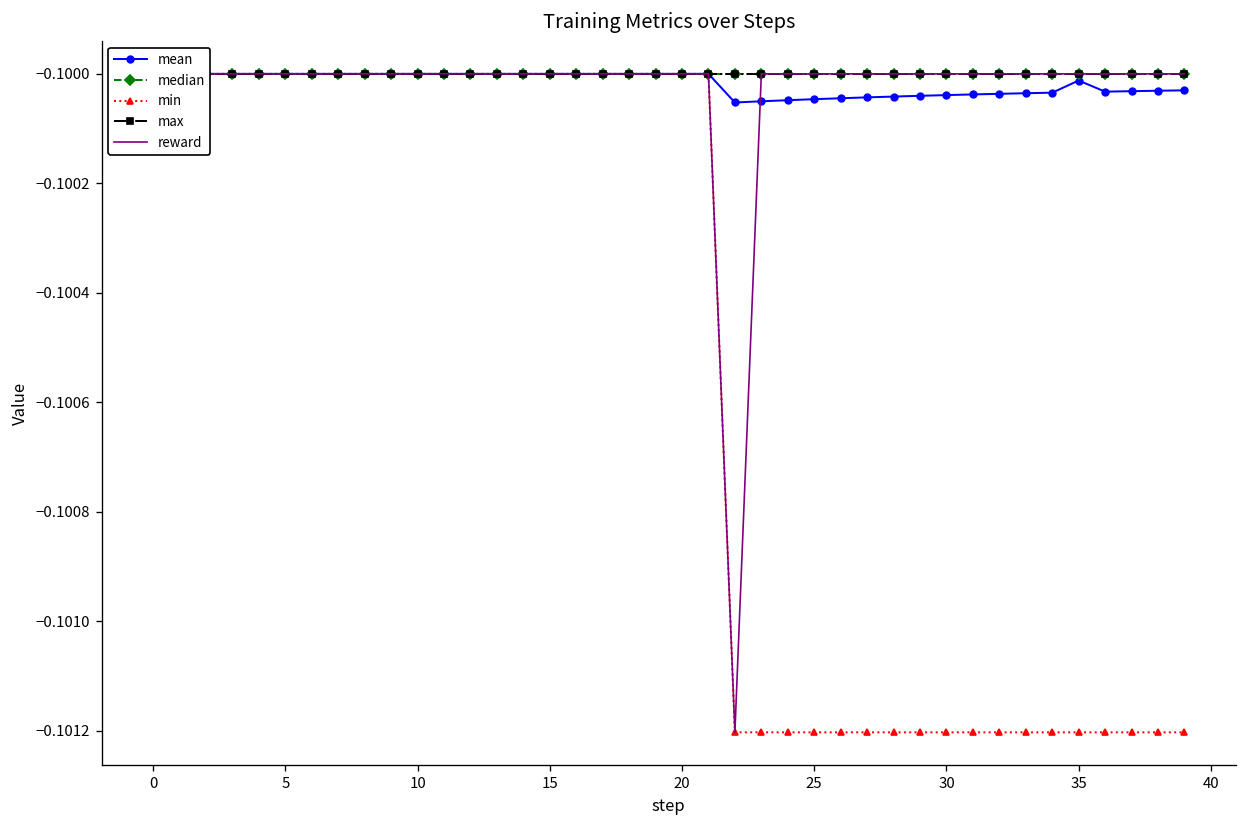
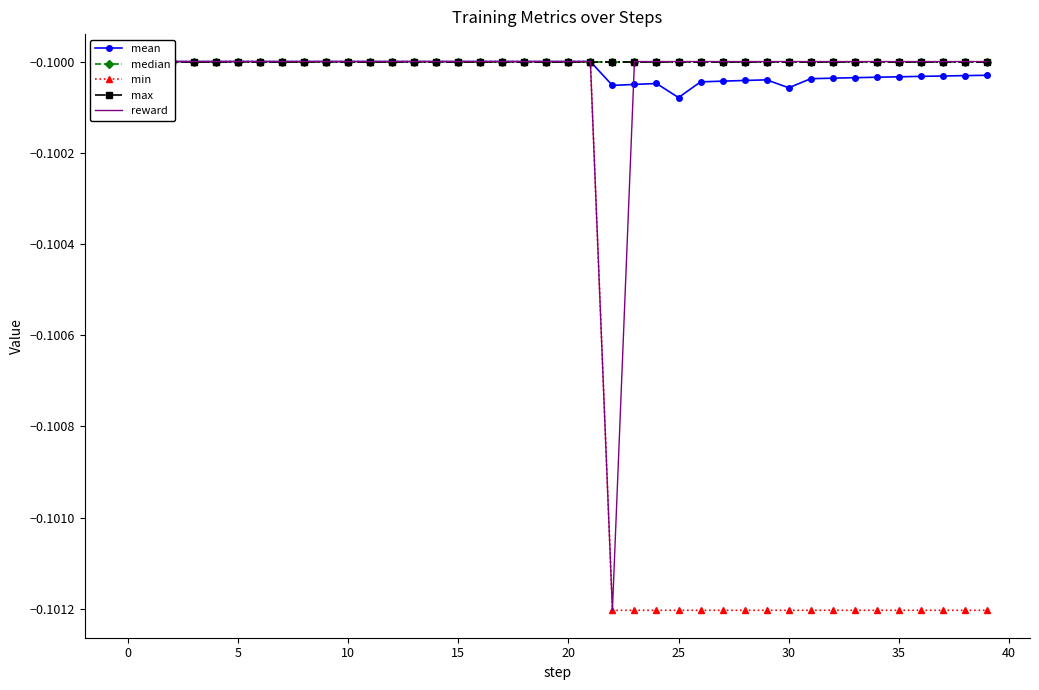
  {
    "mean": {
-     "25": -0.10005,
-     "30": -0.10004,
-     "35": -0.10001
+     "25": -0.10008,
+     "30": -0.10006,
+     "35": -0.10003
    },
    "min": {
      "25": -0.10120,
      "30": -0.10120,
      "35": -0.10120
    }
  }
